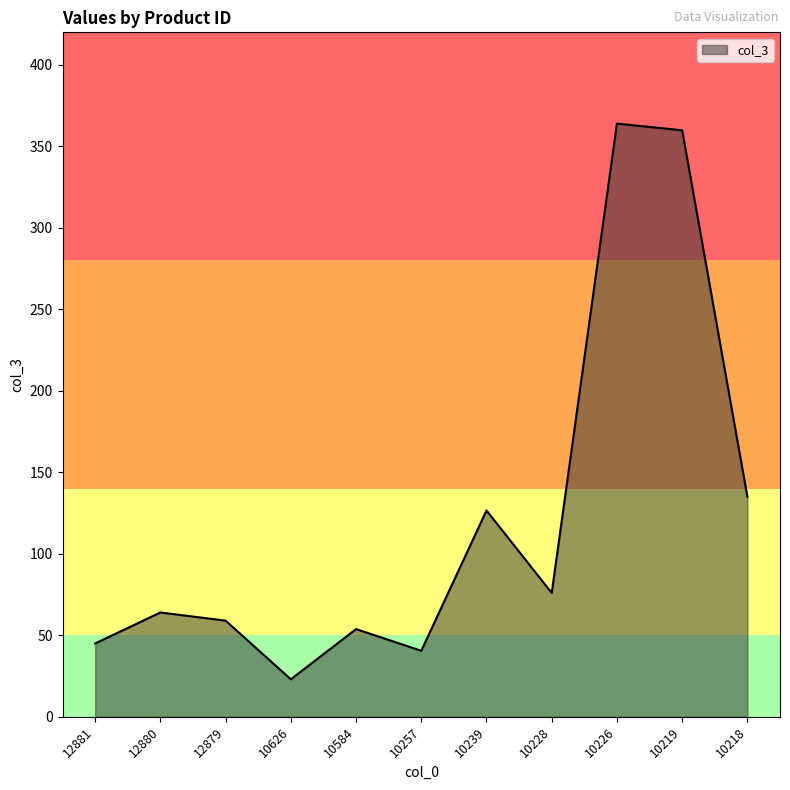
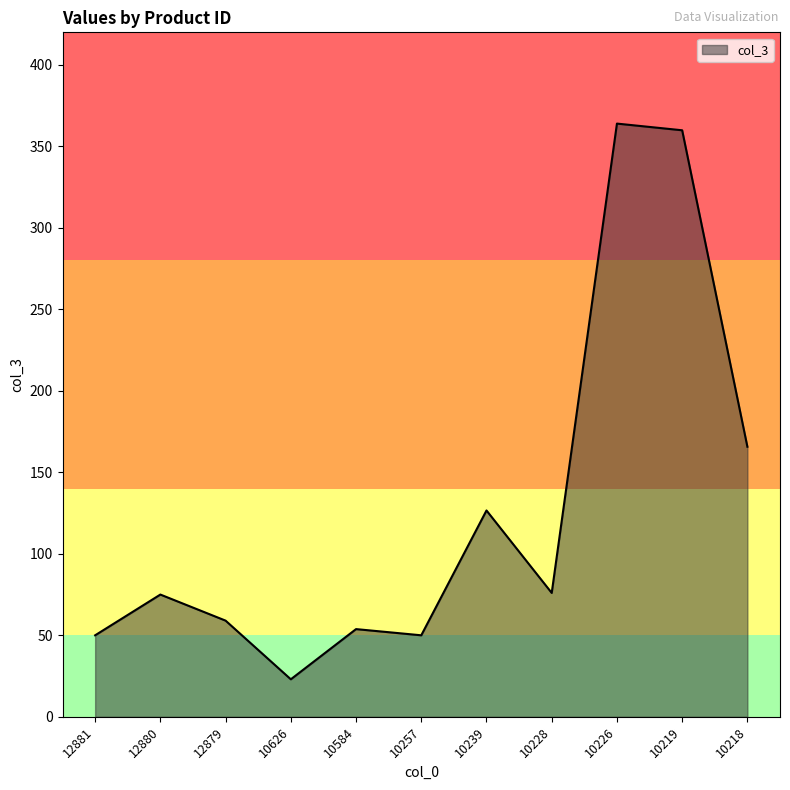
  {
-   "12881": 45,
-   "12880": 64,
+   "12881": 50,
+   "12880": 75,
    "12879": 59,
    "10626": 23,
    "10584": 54,
-   "10257": 41,
+   "10257": 50,
    "10239": 127,
    "10228": 76,
    "10226": 364,
    "10219": 360,
-   "10218": 135
+   "10218": 166
  }
